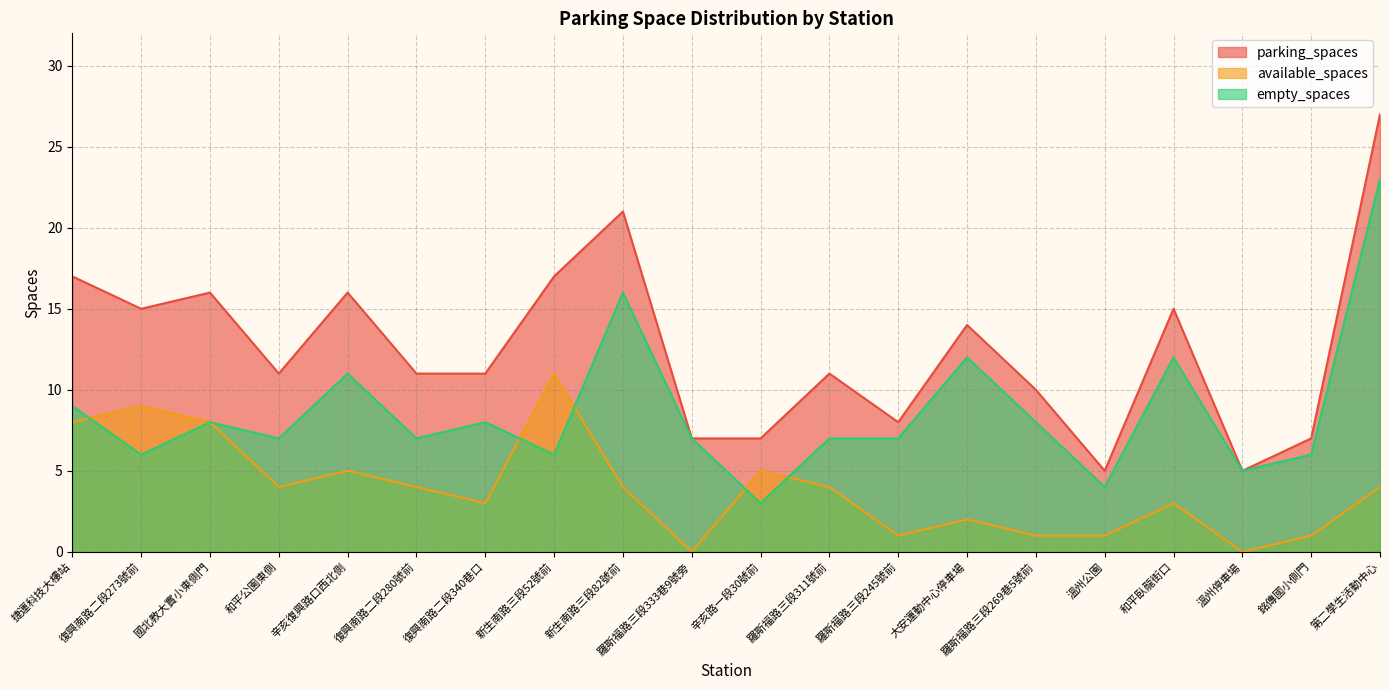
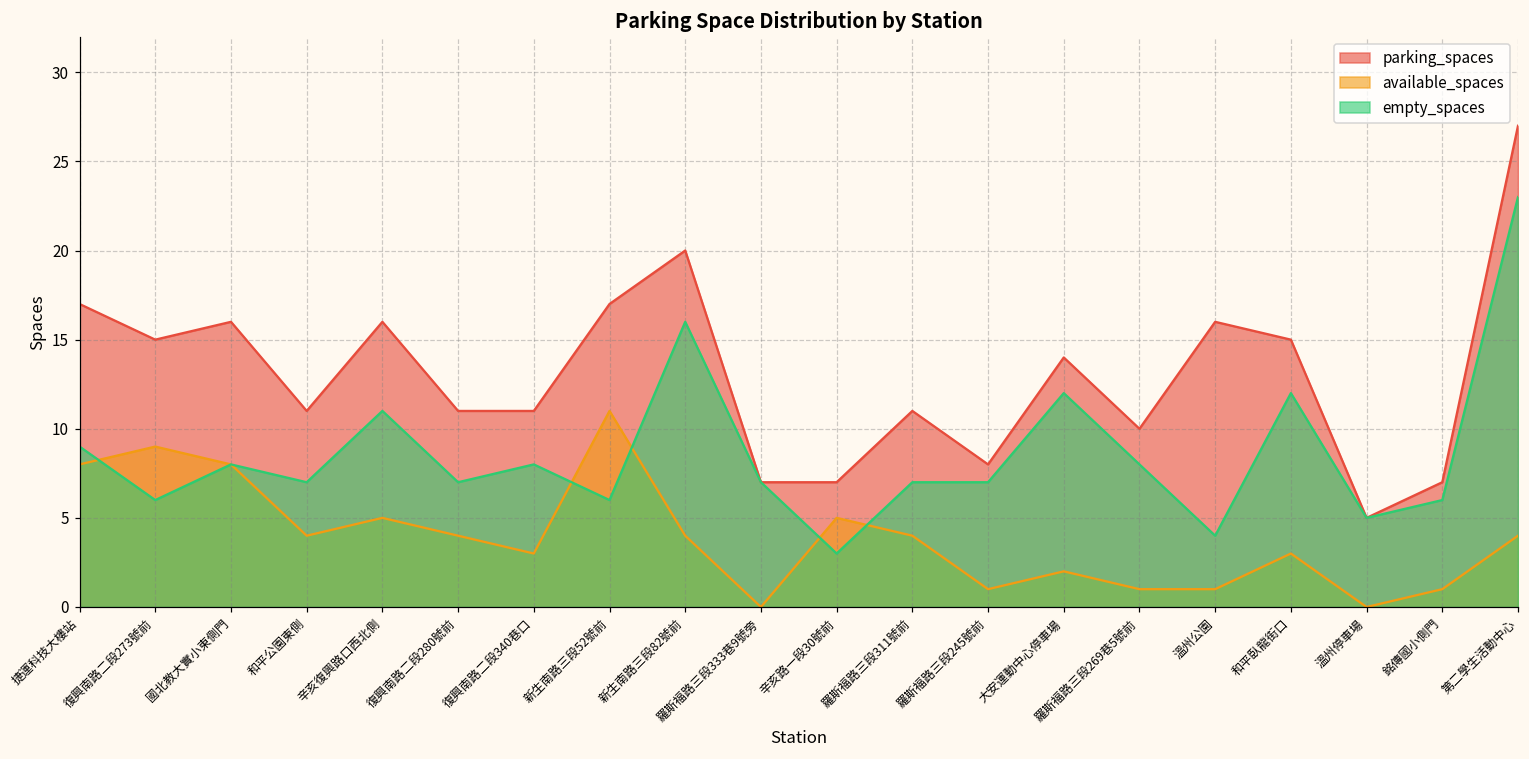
  {
    "parking_spaces": {
      "捷運科技大樓站": 17,
      "復興南路二段273號前": 15,
      "國北教大實小東側門": 16,
      "和平公園東側": 11,
      "辛亥復興路口西北側": 16,
      "復興南路二段280號前": 11,
      "復興南路二段340巷口": 11,
      "新生南路三段52號前": 17,
-     "新生南路三段82號前": 21,
+     "新生南路三段82號前": 20,
      "辛亥路一段30號前": 7,
      "羅斯福路三段311號前": 11,
      "羅斯福路三段245號前": 8,
      "大安運動中心停車場": 14,
      "羅斯福路三段269巷5號前": 10,
-     "溫州公園": 5,
+     "溫州公園": 16,
      "和平臥龍街口": 15,
      "銘傳國小側門": 7,
      "第二學生活動中心": 27
    },
    "available_spaces": {
      "捷運科技大樓站": 8,
      "復興南路二段273號前": 9,
      "和平公園東側": 4,
      "辛亥復興路口西北側": 5,
      "復興南路二段280號前": 4,
      "復興南路二段340巷口": 3,
      "新生南路三段52號前": 11,
      "新生南路三段82號前": 4,
      "羅斯福路三段333巷9號旁": 0,
      "辛亥路一段30號前": 5,
      "羅斯福路三段311號前": 4,
      "羅斯福路三段245號前": 1,
      "大安運動中心停車場": 2,
      "羅斯福路三段269巷5號前": 1,
      "溫州公園": 1,
      "和平臥龍街口": 3,
      "溫州停車場": 0,
      "銘傳國小側門": 1,
      "第二學生活動中心": 4
    },
    "empty_spaces": {
      "捷運科技大樓站": 9,
      "復興南路二段273號前": 6,
      "和平公園東側": 7,
      "辛亥復興路口西北側": 11,
      "復興南路二段280號前": 7,
      "復興南路二段340巷口": 8,
      "新生南路三段52號前": 6,
      "新生南路三段82號前": 16,
      "辛亥路一段30號前": 3,
      "羅斯福路三段311號前": 7,
      "羅斯福路三段245號前": 7,
      "大安運動中心停車場": 12,
      "羅斯福路三段269巷5號前": 8,
      "溫州公園": 4,
      "和平臥龍街口": 12,
      "銘傳國小側門": 6,
      "第二學生活動中心": 23
    }
  }
